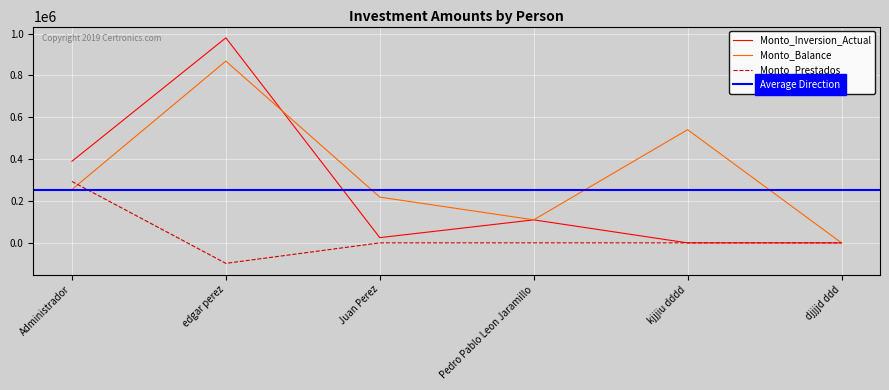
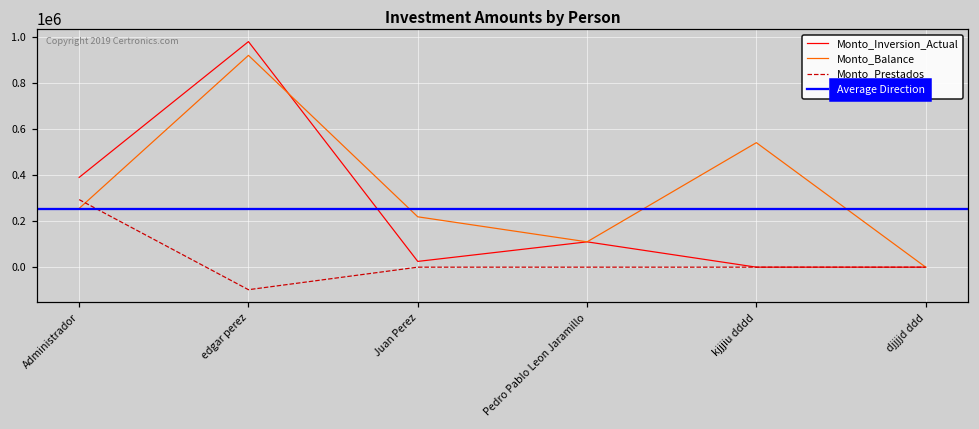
  {
    "Monto_Balance": {
      "Administrador": 260000,
-     "edgar perez": 870000,
+     "edgar perez": 920000,
      "Juan Perez": 220000,
      "kjjjiu dddd": 540000
    }
  }
